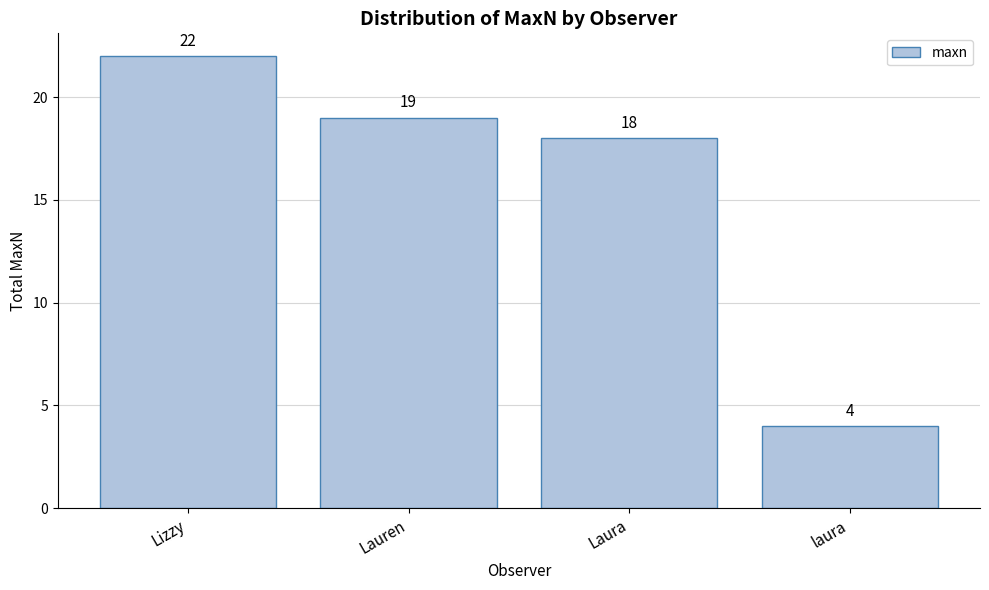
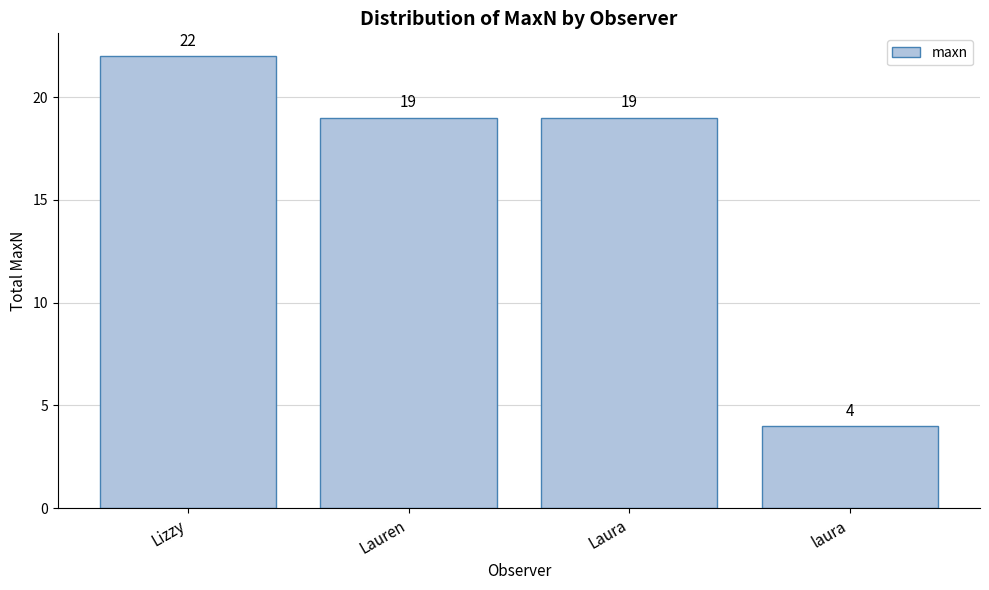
  {
    "Lizzy": 22,
    "Lauren": 19,
-   "Laura": 18,
+   "Laura": 19,
    "laura": 4
  }
